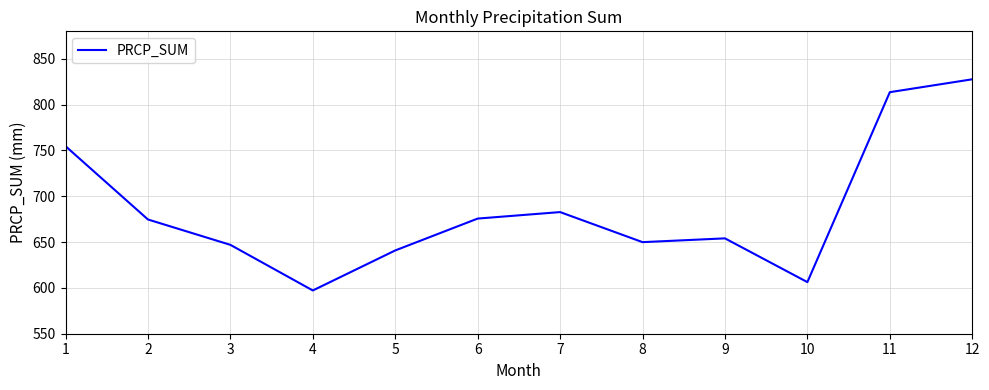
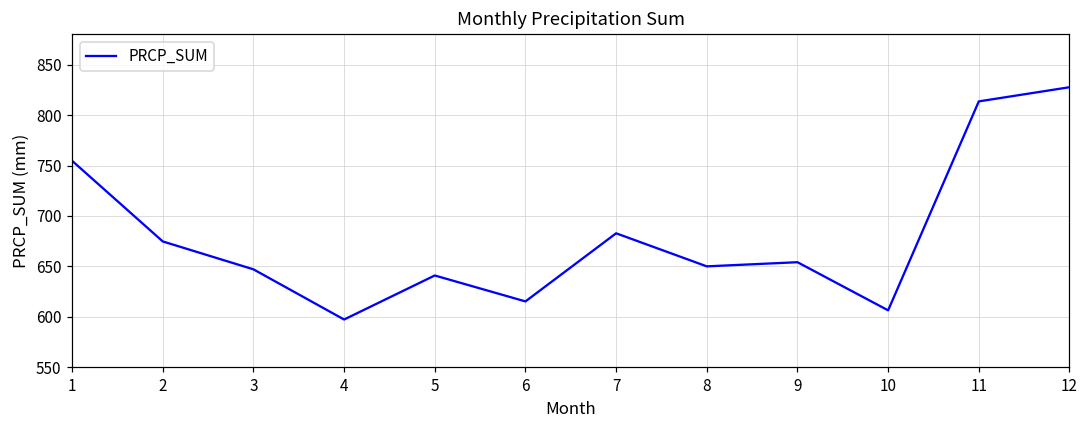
  {
    "1": 750,
    "2": 670,
    "3": 650,
    "4": 600,
    "5": 640,
-   "6": 680,
+   "6": 620,
    "7": 680,
    "8": 650,
    "9": 650,
    "10": 610,
    "11": 810,
    "12": 830
  }
